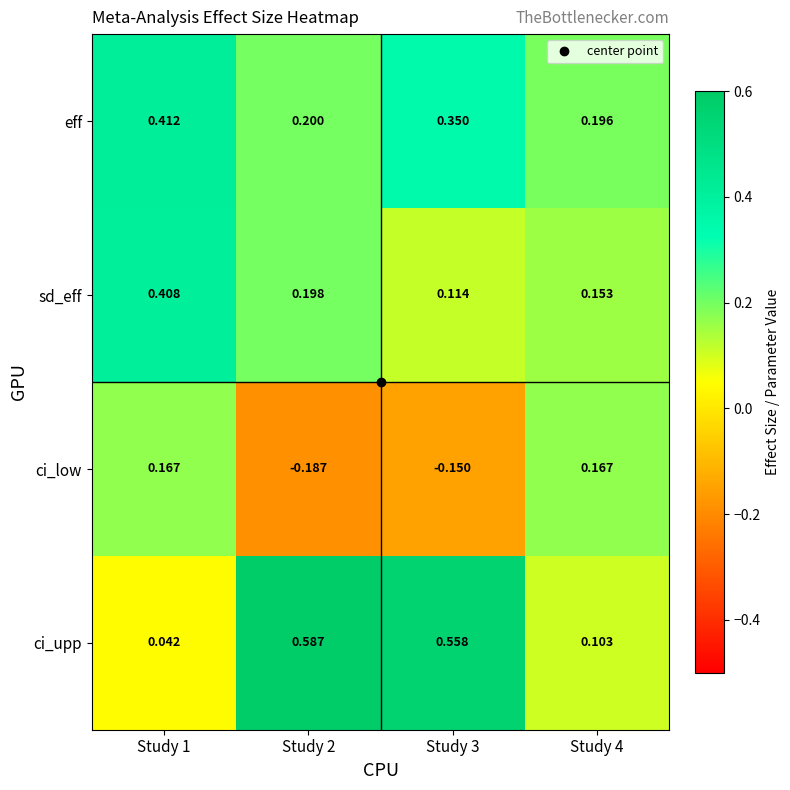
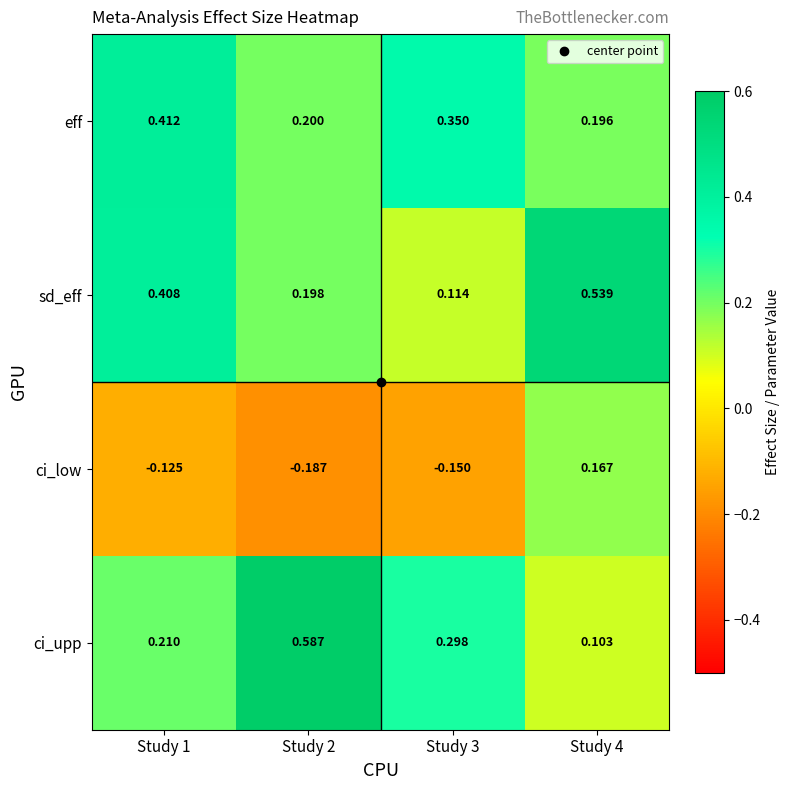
  {
    "eff": {
      "Study 1": 0.412,
      "Study 2": 0.200,
      "Study 3": 0.350,
      "Study 4": 0.196
    },
    "sd_eff": {
      "Study 1": 0.408,
      "Study 2": 0.198,
      "Study 3": 0.114,
-     "Study 4": 0.153
+     "Study 4": 0.539
    },
    "ci_low": {
-     "Study 1": 0.167,
+     "Study 1": -0.125,
      "Study 2": -0.187,
      "Study 3": -0.150,
      "Study 4": 0.167
    },
    "ci_upp": {
-     "Study 1": 0.042,
+     "Study 1": 0.210,
      "Study 2": 0.587,
-     "Study 3": 0.558,
+     "Study 3": 0.298,
      "Study 4": 0.103
    }
  }
